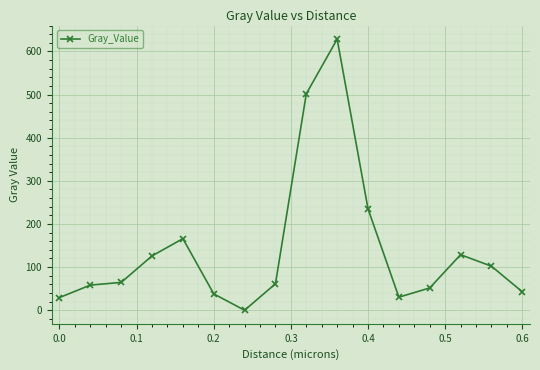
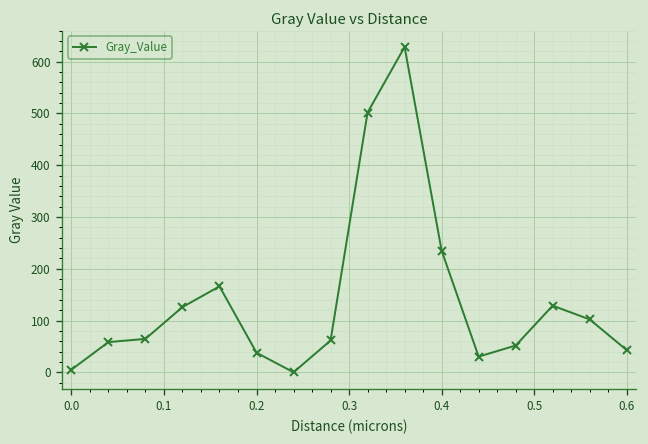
  {
-   "0.0": 30,
+   "0.0": 10,
    "0.2": 40,
    "0.4": 230,
    "0.6": 40
  }
